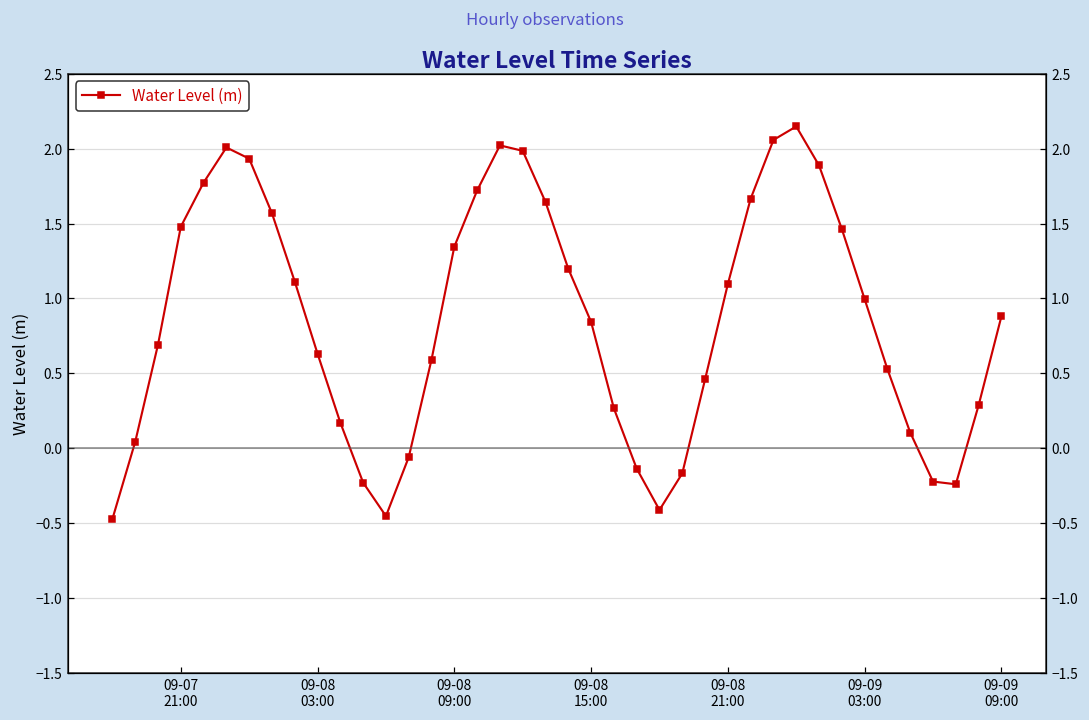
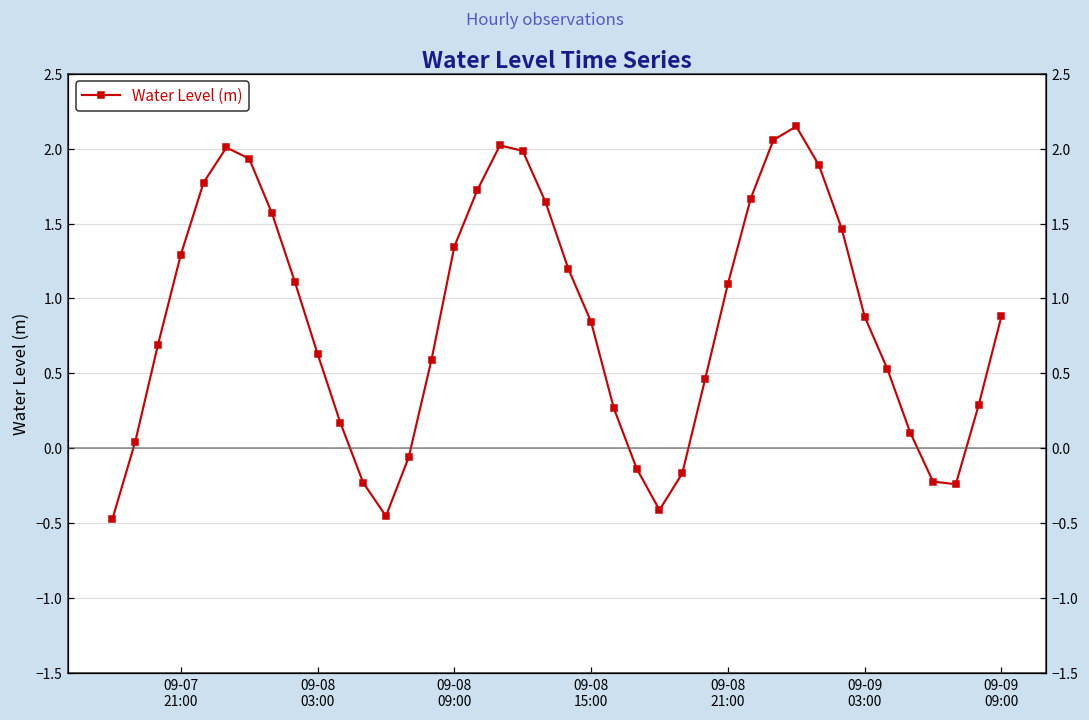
  {
-   "09-07 21:00": 1.48,
+   "09-07 21:00": 1.29,
    "09-08 03:00": 0.63,
    "09-08 09:00": 1.35,
    "09-08 15:00": 0.84,
    "09-08 21:00": 1.10,
-   "09-09 03:00": 1.00,
+   "09-09 03:00": 0.88,
    "09-09 09:00": 0.88
  }
